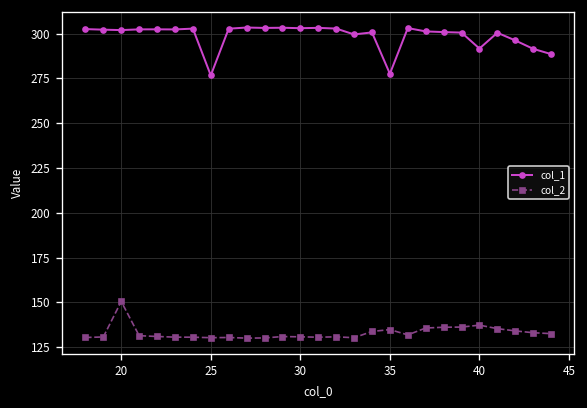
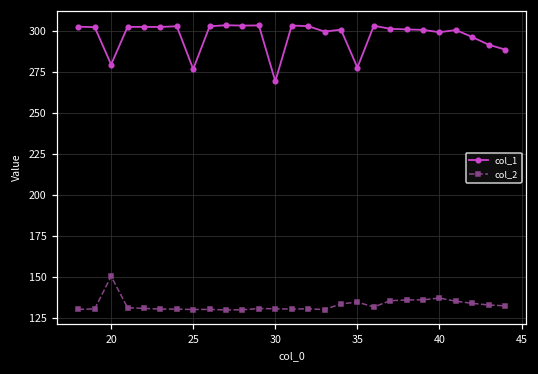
  {
    "col_1": {
-     "20": 302,
+     "20": 279,
      "25": 277,
-     "30": 303,
+     "30": 269,
      "35": 278,
-     "40": 292
+     "40": 299
    },
    "col_2": {
      "20": 150,
      "25": 130,
      "30": 131,
      "35": 135,
      "40": 137
    }
  }
